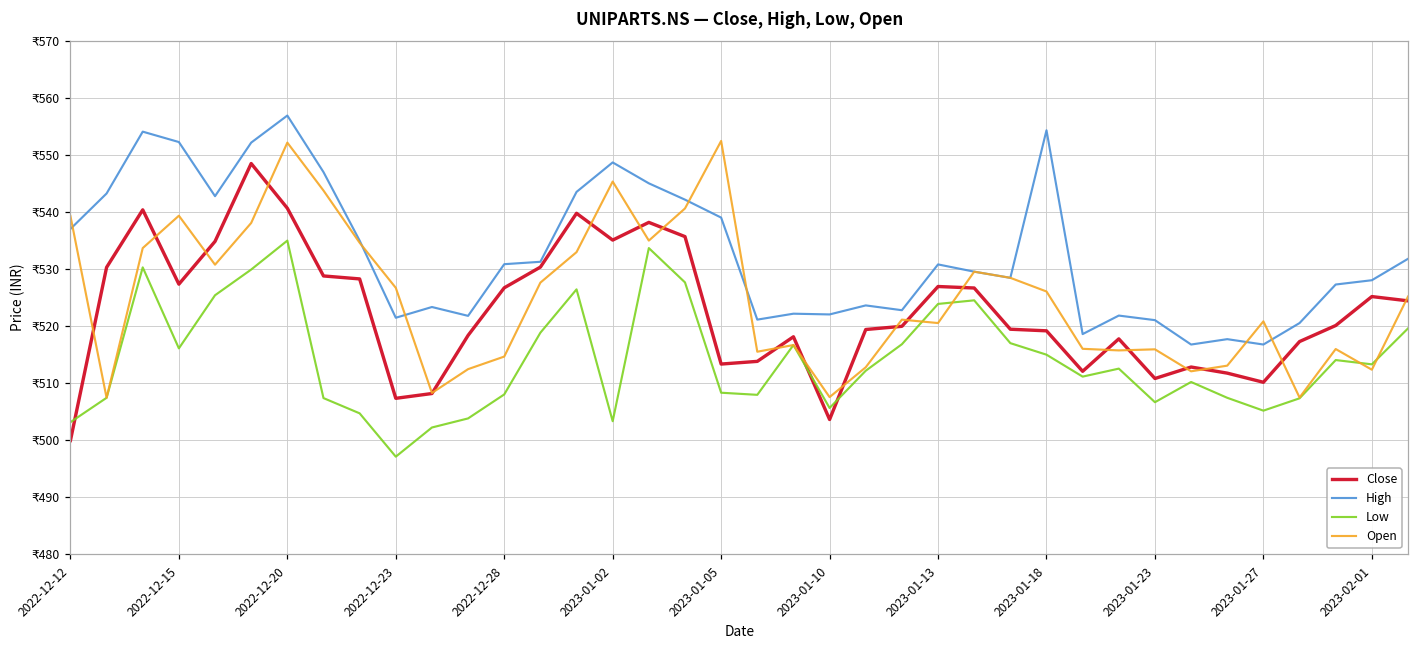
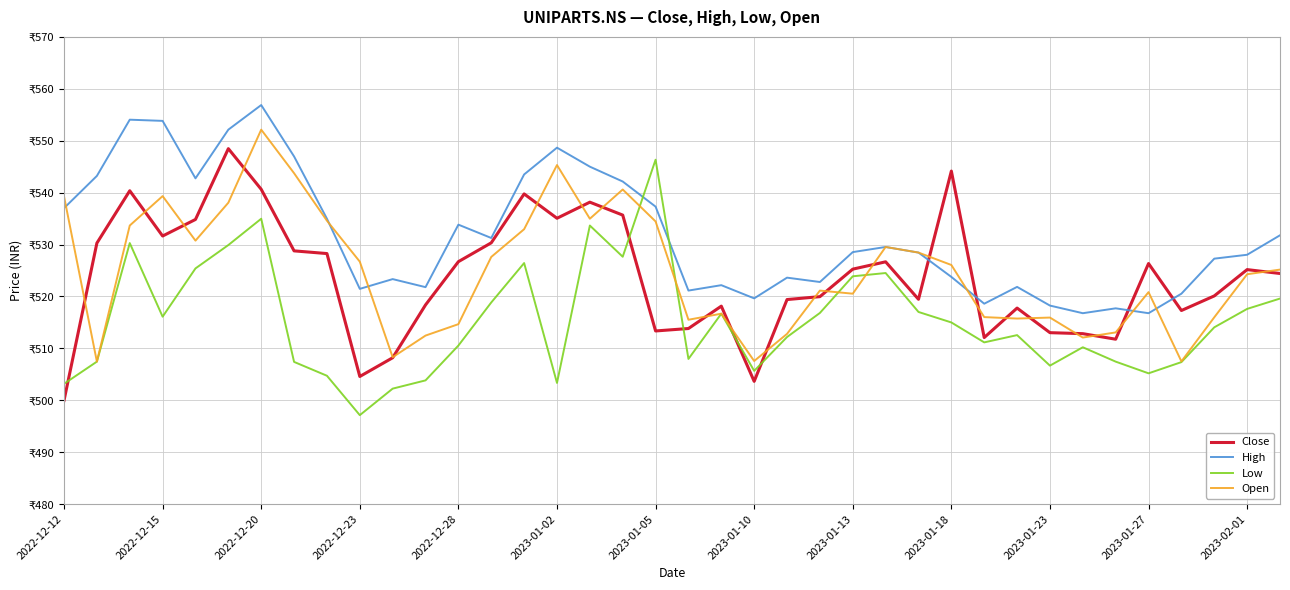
  {
    "Close": {
      "2022-12-12": "₹500",
-     "2022-12-15": "₹527",
+     "2022-12-15": "₹532",
      "2022-12-20": "₹541",
-     "2022-12-23": "₹507",
+     "2022-12-23": "₹505",
      "2022-12-28": "₹527",
      "2023-01-02": "₹535",
      "2023-01-05": "₹513",
      "2023-01-10": "₹504",
-     "2023-01-13": "₹527",
-     "2023-01-18": "₹519",
-     "2023-01-23": "₹511",
-     "2023-01-27": "₹510",
+     "2023-01-13": "₹525",
+     "2023-01-18": "₹544",
+     "2023-01-23": "₹513",
+     "2023-01-27": "₹526",
      "2023-02-01": "₹525"
    },
    "High": {
      "2022-12-12": "₹537",
-     "2022-12-15": "₹552",
+     "2022-12-15": "₹554",
      "2022-12-20": "₹557",
      "2022-12-23": "₹521",
-     "2022-12-28": "₹531",
+     "2022-12-28": "₹534",
      "2023-01-02": "₹549",
-     "2023-01-05": "₹539",
-     "2023-01-10": "₹522",
-     "2023-01-13": "₹531",
-     "2023-01-18": "₹554",
-     "2023-01-23": "₹521",
+     "2023-01-05": "₹537",
+     "2023-01-10": "₹520",
+     "2023-01-13": "₹529",
+     "2023-01-18": "₹524",
+     "2023-01-23": "₹518",
      "2023-01-27": "₹517",
      "2023-02-01": "₹528"
    },
    "Low": {
      "2022-12-12": "₹503",
      "2022-12-15": "₹516",
      "2022-12-20": "₹535",
      "2022-12-23": "₹497",
-     "2022-12-28": "₹508",
+     "2022-12-28": "₹511",
      "2023-01-02": "₹503",
-     "2023-01-05": "₹508",
+     "2023-01-05": "₹546",
      "2023-01-10": "₹506",
      "2023-01-13": "₹524",
      "2023-01-18": "₹515",
      "2023-01-23": "₹507",
      "2023-01-27": "₹505",
-     "2023-02-01": "₹513"
+     "2023-02-01": "₹518"
    },
    "Open": {
      "2022-12-12": "₹539",
      "2022-12-15": "₹539",
      "2022-12-20": "₹552",
      "2022-12-23": "₹527",
      "2022-12-28": "₹515",
      "2023-01-02": "₹545",
-     "2023-01-05": "₹552",
+     "2023-01-05": "₹534",
      "2023-01-10": "₹508",
      "2023-01-13": "₹521",
      "2023-01-18": "₹526",
      "2023-01-23": "₹516",
      "2023-01-27": "₹521",
-     "2023-02-01": "₹512"
+     "2023-02-01": "₹524"
    }
  }
